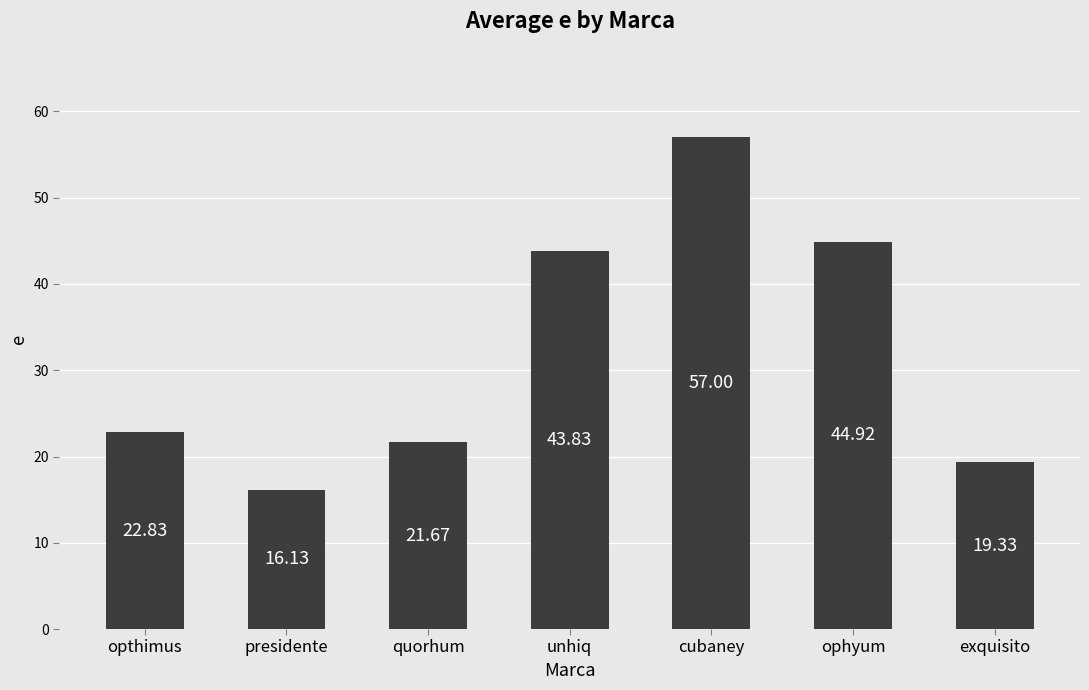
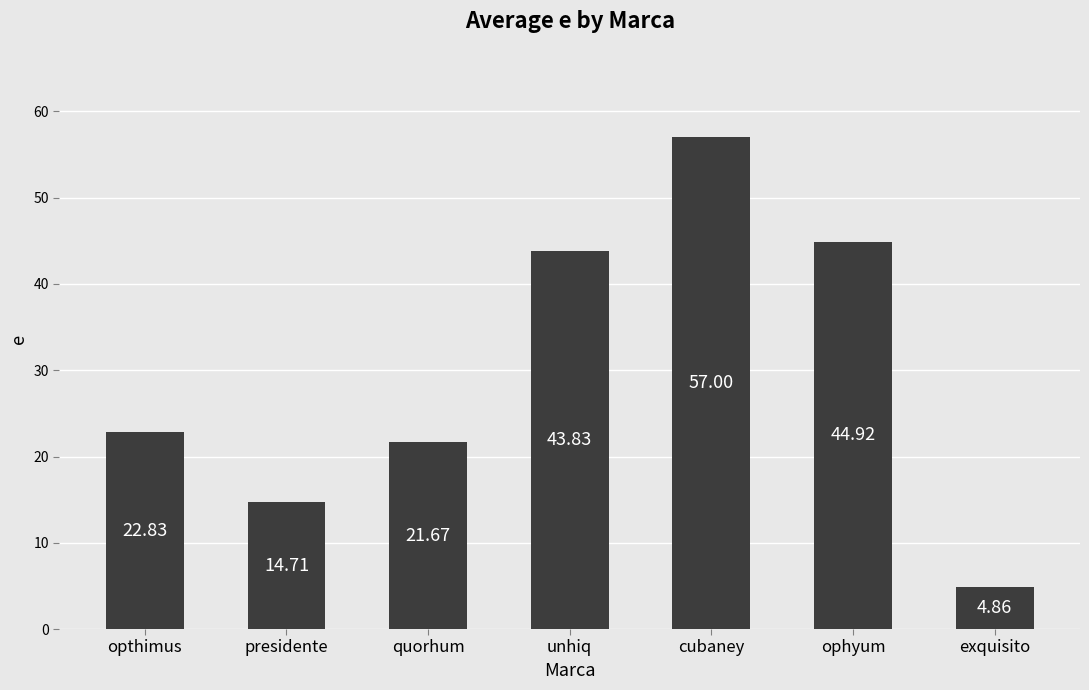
  {
    "opthimus": 22.83,
-   "presidente": 16.13,
+   "presidente": 14.71,
    "quorhum": 21.67,
    "unhiq": 43.83,
    "cubaney": 57.00,
    "ophyum": 44.92,
-   "exquisito": 19.33
+   "exquisito": 4.86
  }
